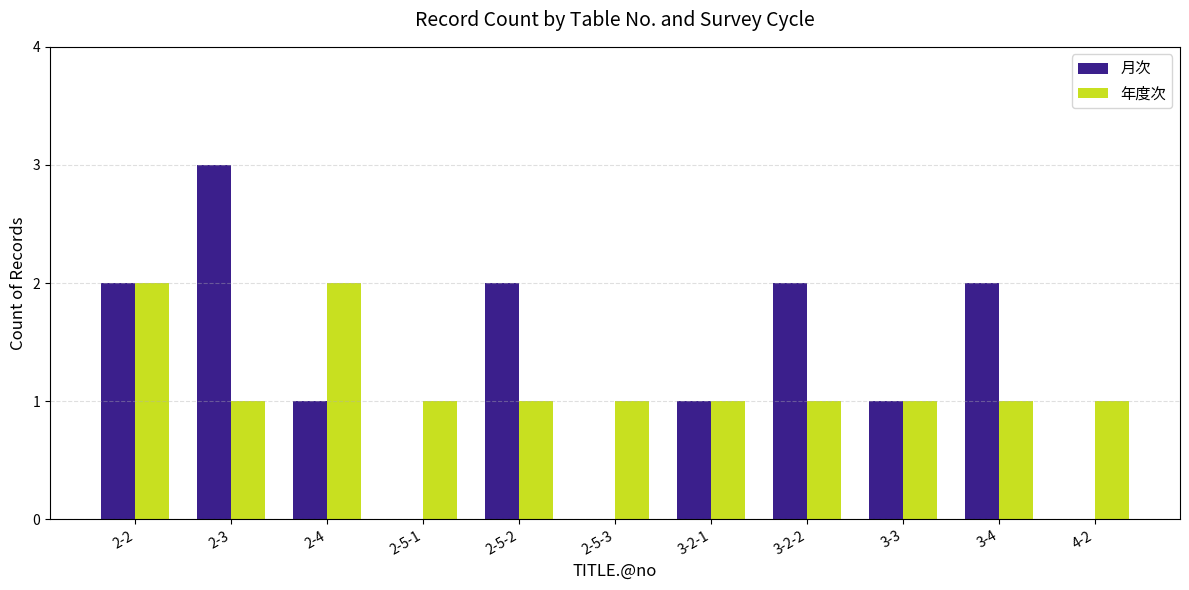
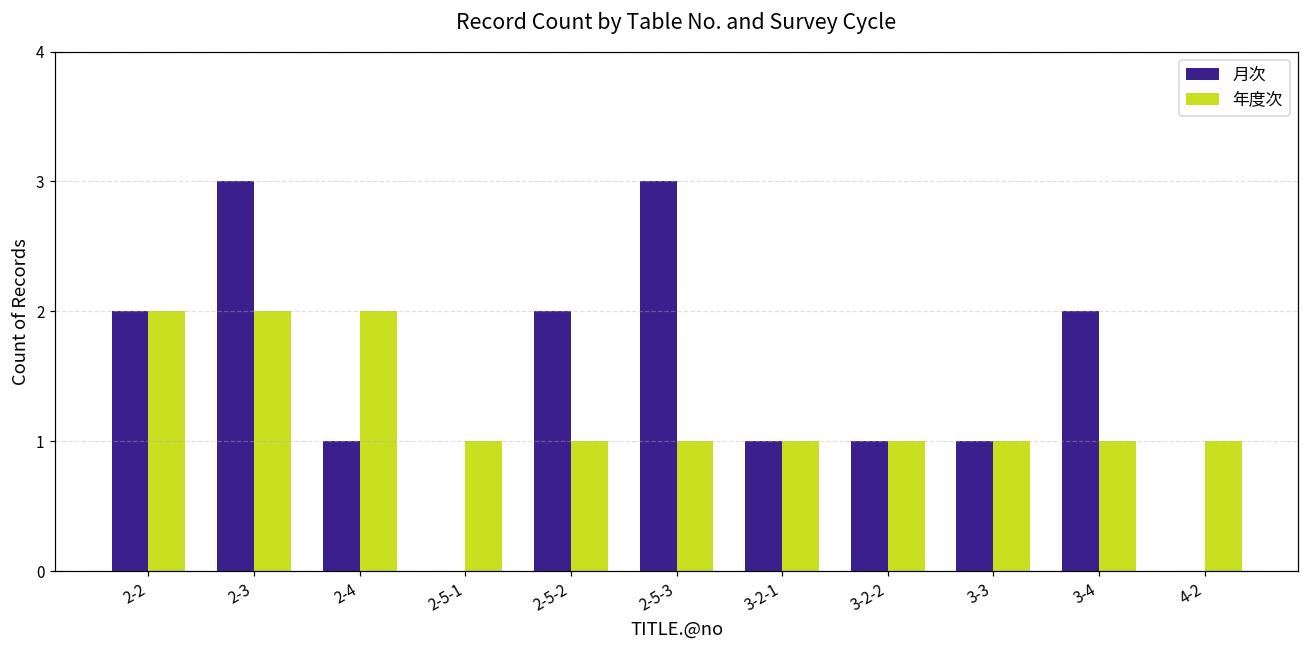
  {
    "月次": {
      "2-2": 2,
      "2-3": 3,
      "2-4": 1,
      "2-5-1": 0,
      "2-5-2": 2,
-     "2-5-3": 0,
+     "2-5-3": 3,
      "3-2-1": 1,
-     "3-2-2": 2,
+     "3-2-2": 1,
      "3-3": 1,
      "3-4": 2,
      "4-2": 0
    },
    "年度次": {
      "2-2": 2,
-     "2-3": 1,
+     "2-3": 2,
      "2-4": 2,
      "2-5-1": 1,
      "2-5-2": 1,
      "2-5-3": 1,
      "3-2-1": 1,
      "3-2-2": 1,
      "3-3": 1,
      "3-4": 1,
      "4-2": 1
    }
  }
